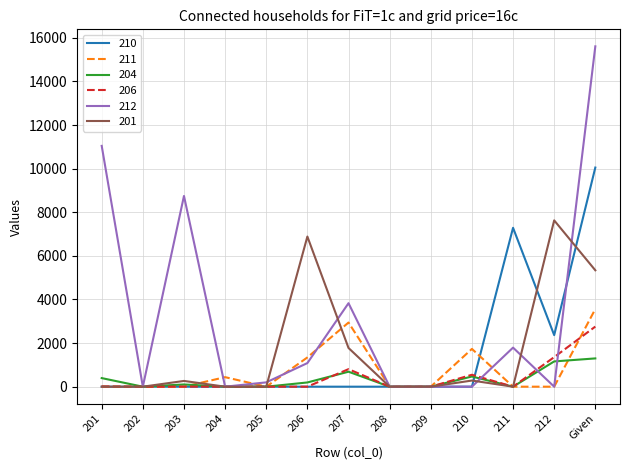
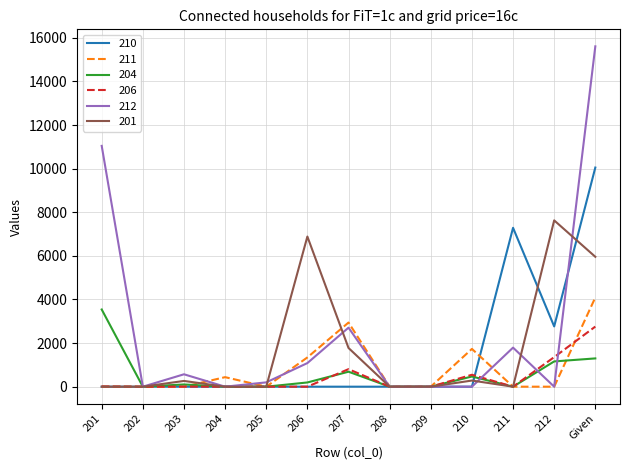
  {
    "210": {
      "207": 0,
      "211": 7300,
-     "212": 2400,
+     "212": 2800,
      "Given": 10100
    },
    "211": {
      "204": 400,
      "206": 1300,
      "207": 2900,
      "210": 1700,
-     "Given": 3600
+     "Given": 4100
    },
    "204": {
-     "201": 400,
+     "201": 3500,
      "206": 200,
      "212": 1200,
      "Given": 1300
    },
    "206": {
      "212": 1400,
      "Given": 2800
    },
    "212": {
      "201": 11000,
-     "203": 8700,
+     "203": 600,
      "205": 200,
      "206": 1100,
-     "207": 3800,
+     "207": 2700,
      "211": 1800,
      "Given": 15600
    },
    "201": {
      "203": 300,
      "206": 6900,
      "207": 1800,
      "210": 300,
      "212": 7600,
-     "Given": 5300
+     "Given": 6000
    }
  }
